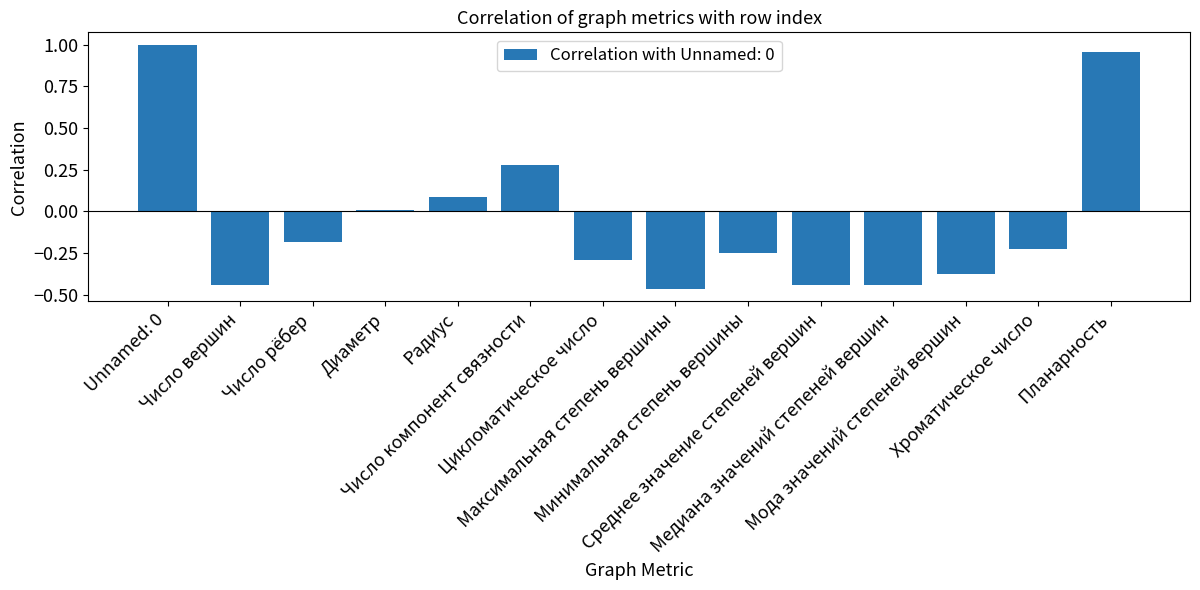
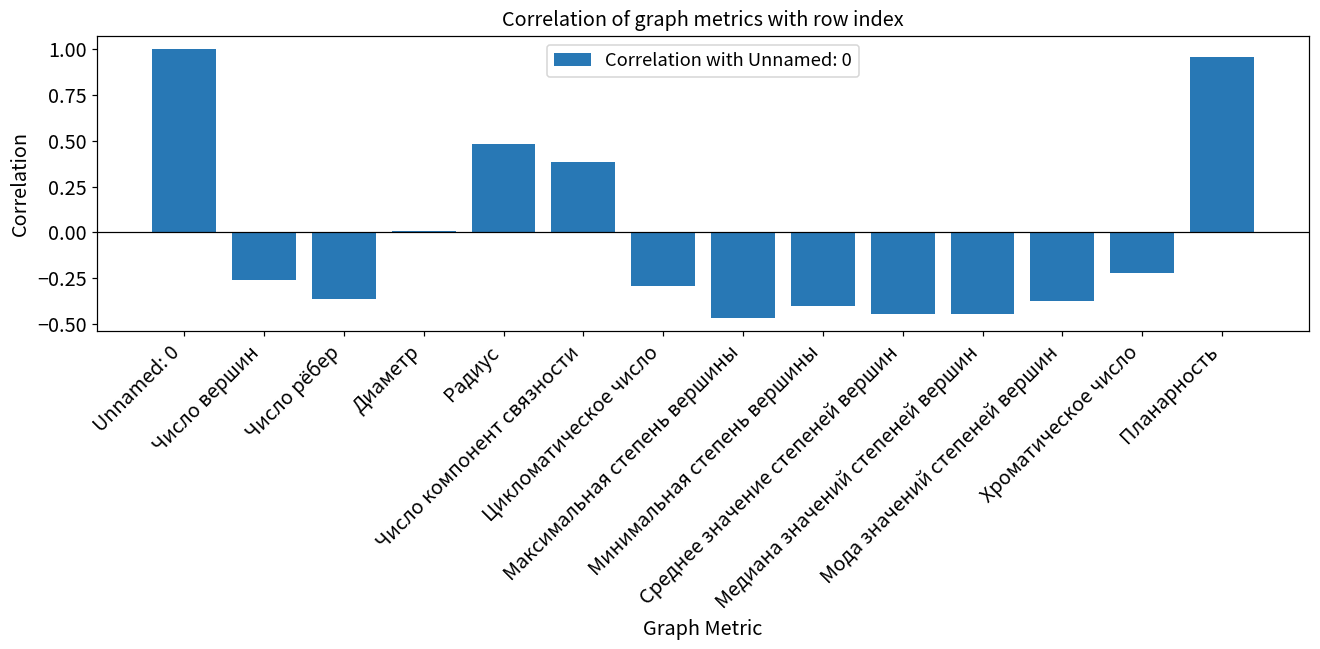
  {
    "Unnamed: 0": 1.00,
-   "Число вершин": -0.44,
-   "Число рёбер": -0.18,
-   "Радиус": 0.09,
-   "Число компонент связности": 0.28,
+   "Число вершин": -0.26,
+   "Число рёбер": -0.36,
+   "Радиус": 0.48,
+   "Число компонент связности": 0.38,
    "Цикломатическое число": -0.29,
    "Максимальная степень вершины": -0.47,
-   "Минимальная степень вершины": -0.25,
+   "Минимальная степень вершины": -0.40,
    "Среднее значение степеней вершин": -0.44,
    "Медиана значений степеней вершин": -0.44,
    "Мода значений степеней вершин": -0.38,
    "Хроматическое число": -0.22,
    "Планарность": 0.95
  }
